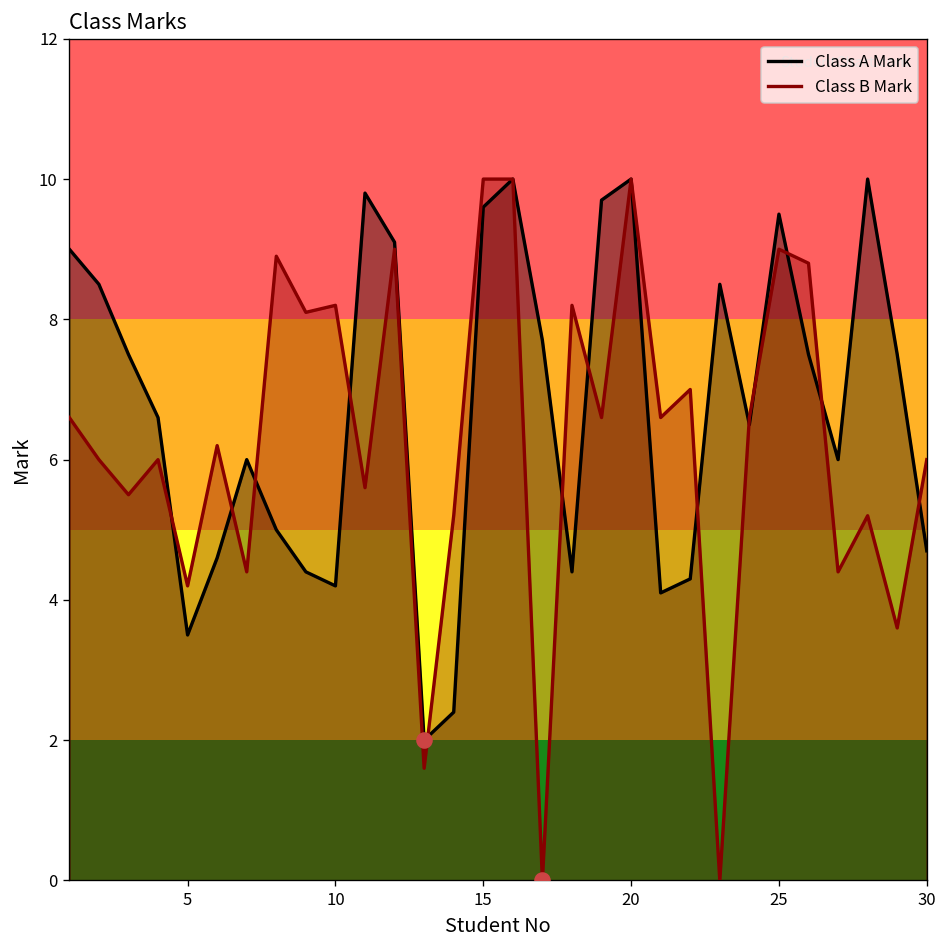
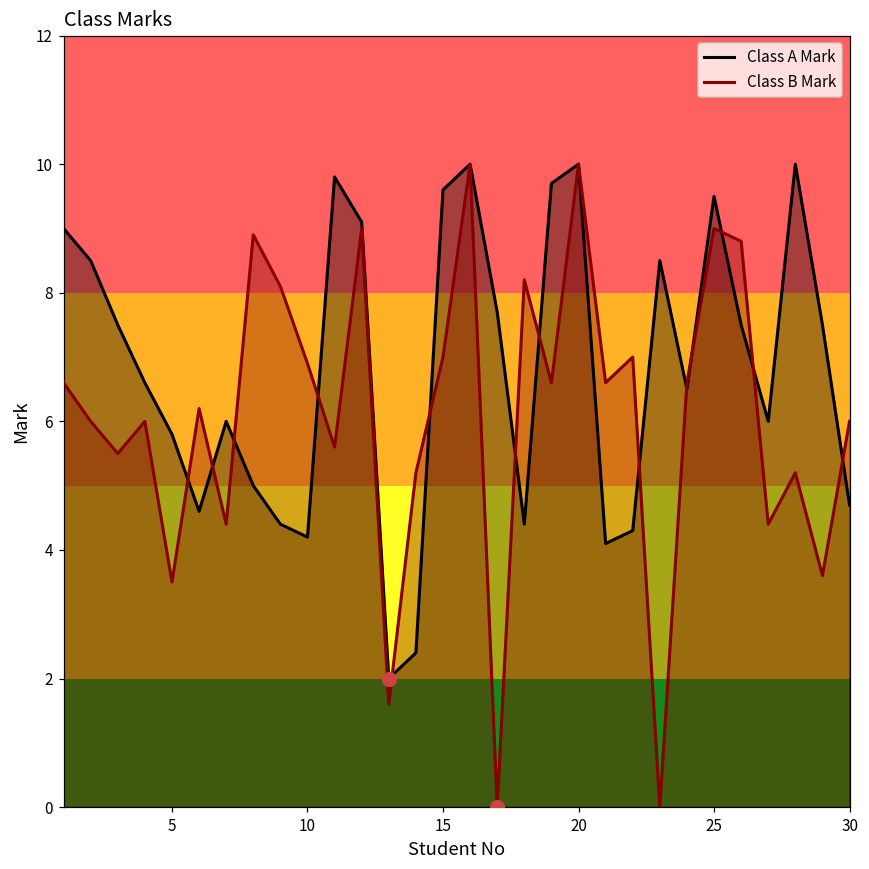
  {
    "Class A Mark": {
-     "5": 3.5,
+     "5": 5.8,
      "10": 4.2,
      "15": 9.6,
      "25": 9.5,
      "30": 4.7
    },
    "Class B Mark": {
-     "5": 4.2,
-     "10": 8.2,
-     "15": 10,
+     "5": 3.5,
+     "10": 6.9,
+     "15": 7,
      "25": 9.0,
      "30": 6.0
    }
  }
